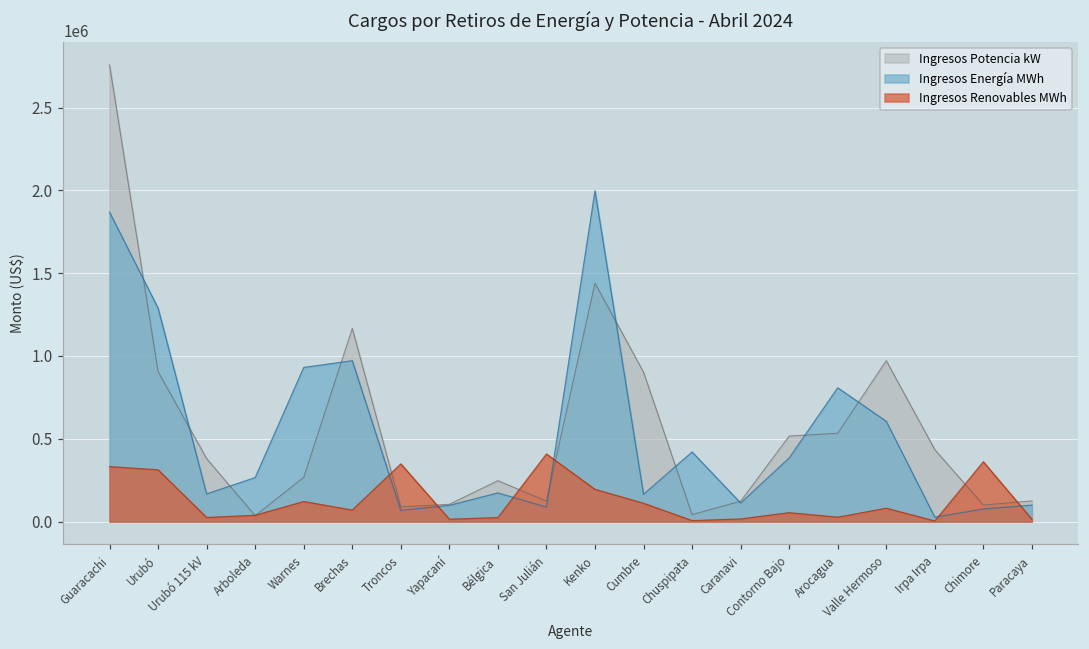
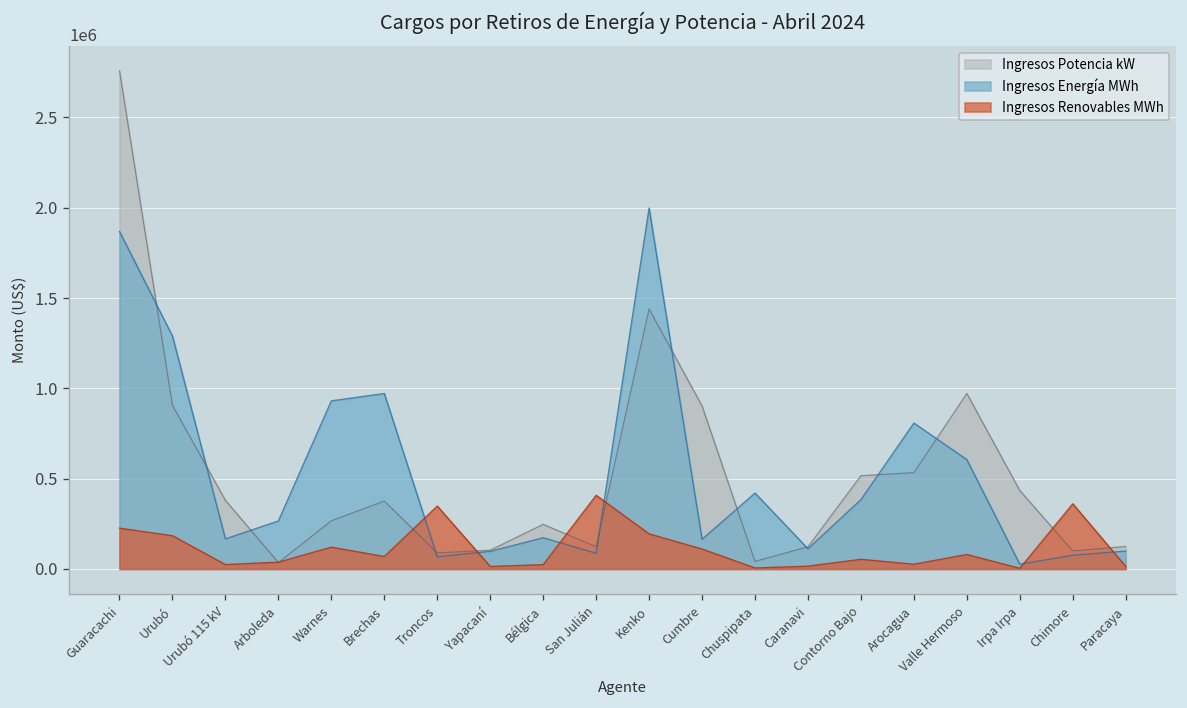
  {
    "Ingresos Potencia kW": {
      "Guaracachi": 2760000,
      "Urubó": 910000,
      "Urubó 115 kV": 380000,
      "Warnes": 270000,
-     "Brechas": 1170000,
+     "Brechas": 380000,
      "Troncos": 90000,
      "Bélgica": 250000,
      "San Julián": 120000,
      "Kenko": 1440000,
      "Cumbre": 900000,
      "Chuspipata": 40000,
      "Contorno Bajo": 520000,
      "Arocagua": 530000,
      "Valle Hermoso": 970000,
      "Irpa Irpa": 430000,
      "Chimore": 100000,
      "Paracaya": 120000
    },
    "Ingresos Energía MWh": {
      "Guaracachi": 1870000,
      "Urubó": 1290000,
      "Urubó 115 kV": 170000,
      "Arboleda": 270000,
      "Warnes": 930000,
      "Brechas": 970000,
      "Troncos": 70000,
      "Bélgica": 170000,
      "San Julián": 90000,
      "Kenko": 2000000,
      "Cumbre": 160000,
      "Chuspipata": 420000,
      "Contorno Bajo": 380000,
      "Arocagua": 810000,
      "Valle Hermoso": 610000,
      "Irpa Irpa": 30000,
      "Chimore": 80000,
      "Paracaya": 100000
    },
    "Ingresos Renovables MWh": {
-     "Guaracachi": 330000,
-     "Urubó": 310000,
+     "Guaracachi": 230000,
+     "Urubó": 180000,
      "Urubó 115 kV": 20000,
      "Warnes": 120000,
      "Brechas": 70000,
      "Troncos": 350000,
      "Yapacaní": 10000,
      "Bélgica": 20000,
      "San Julián": 410000,
      "Kenko": 190000,
      "Cumbre": 110000,
      "Chuspipata": 10000,
      "Caranavi": 20000,
      "Contorno Bajo": 50000,
      "Arocagua": 30000,
      "Valle Hermoso": 80000,
      "Irpa Irpa": 0,
      "Chimore": 360000,
      "Paracaya": 10000
    }
  }
